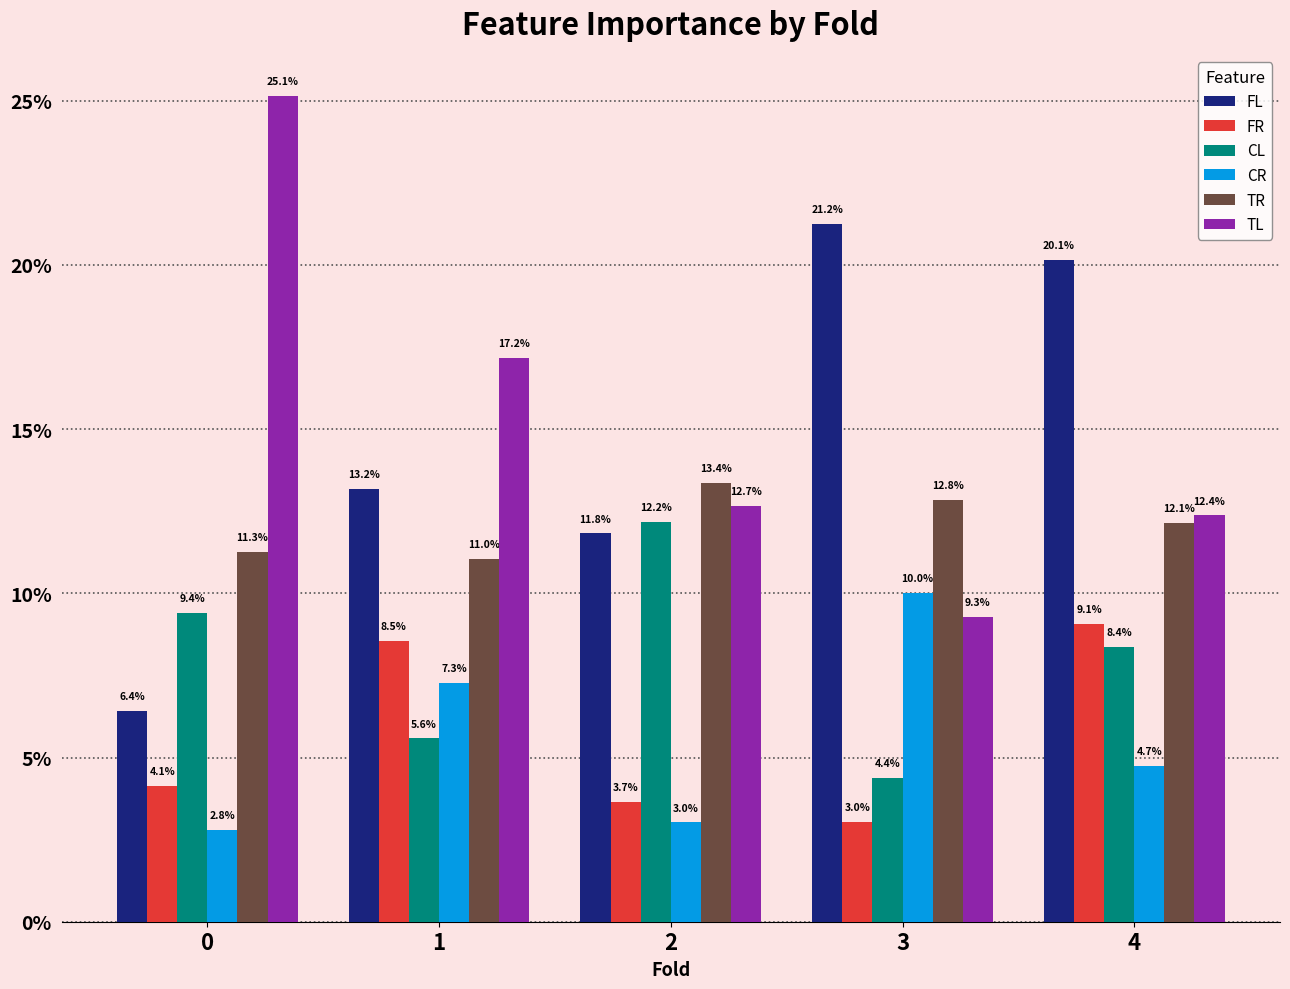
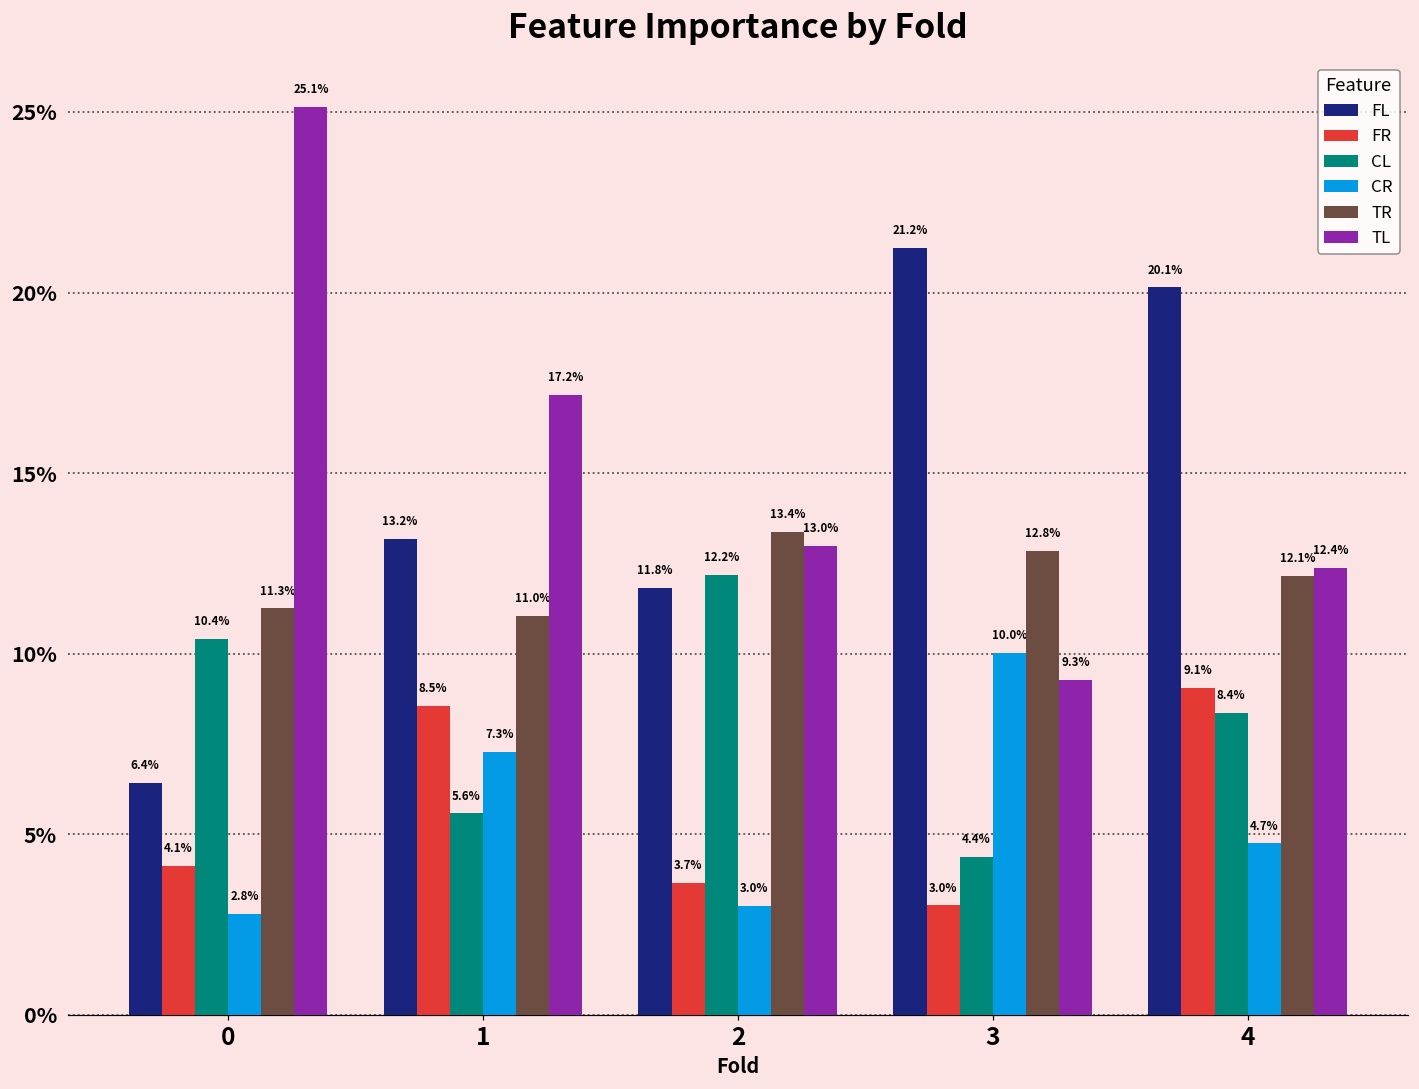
  {
    "FL": {
      "0": "6.4%",
      "1": "13.2%",
      "2": "11.8%",
      "3": "21.2%",
      "4": "20.1%"
    },
    "FR": {
      "0": "4.1%",
      "1": "8.5%",
      "2": "3.7%",
      "3": "3.0%",
      "4": "9.1%"
    },
    "CL": {
-     "0": "9.4%",
+     "0": "10.4%",
      "1": "5.6%",
      "2": "12.2%",
      "3": "4.4%",
      "4": "8.4%"
    },
    "CR": {
      "0": "2.8%",
      "1": "7.3%",
      "2": "3.0%",
      "3": "10.0%",
      "4": "4.7%"
    },
    "TR": {
      "0": "11.3%",
      "1": "11.0%",
      "2": "13.4%",
      "3": "12.8%",
      "4": "12.1%"
    },
    "TL": {
      "0": "25.1%",
      "1": "17.2%",
-     "2": "12.7%",
+     "2": "13.0%",
      "3": "9.3%",
      "4": "12.4%"
    }
  }
